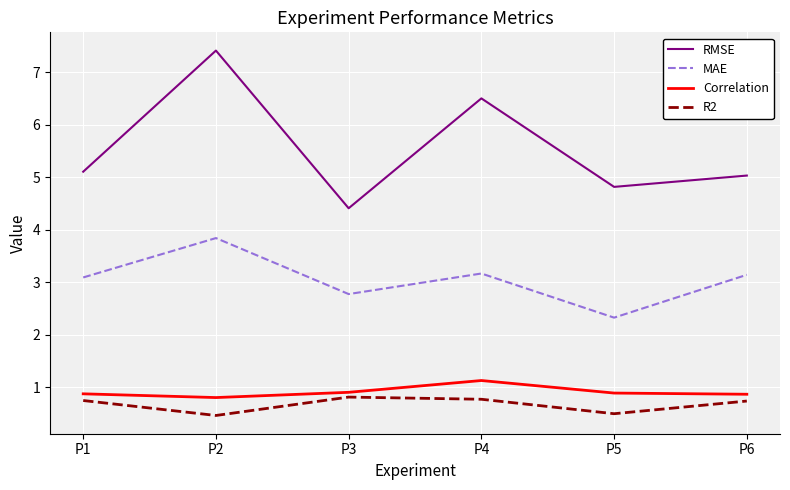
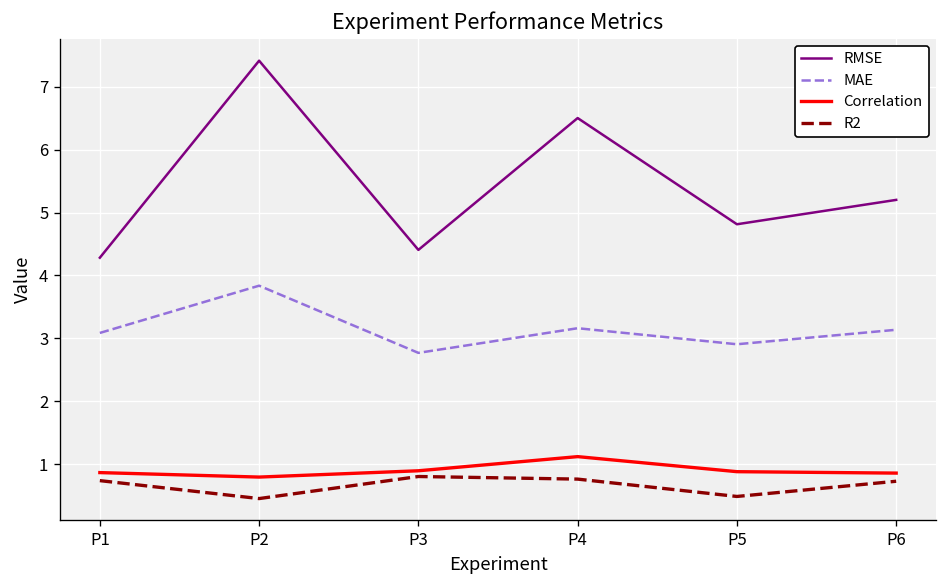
  {
    "RMSE": {
-     "P1": 5.1,
+     "P1": 4.3,
      "P2": 7.4,
      "P3": 4.4,
      "P4": 6.5,
      "P5": 4.8,
-     "P6": 5.0
+     "P6": 5.2
    },
    "MAE": {
      "P1": 3.1,
      "P2": 3.8,
      "P3": 2.8,
      "P4": 3.2,
-     "P5": 2.3,
+     "P5": 2.9,
      "P6": 3.1
    },
    "Correlation": {
      "P1": 0.9,
      "P2": 0.8,
      "P3": 0.9,
      "P4": 1.1,
      "P5": 0.9,
      "P6": 0.9
    },
    "R2": {
      "P1": 0.7,
      "P2": 0.5,
      "P3": 0.8,
      "P4": 0.8,
      "P5": 0.5,
      "P6": 0.7
    }
  }
